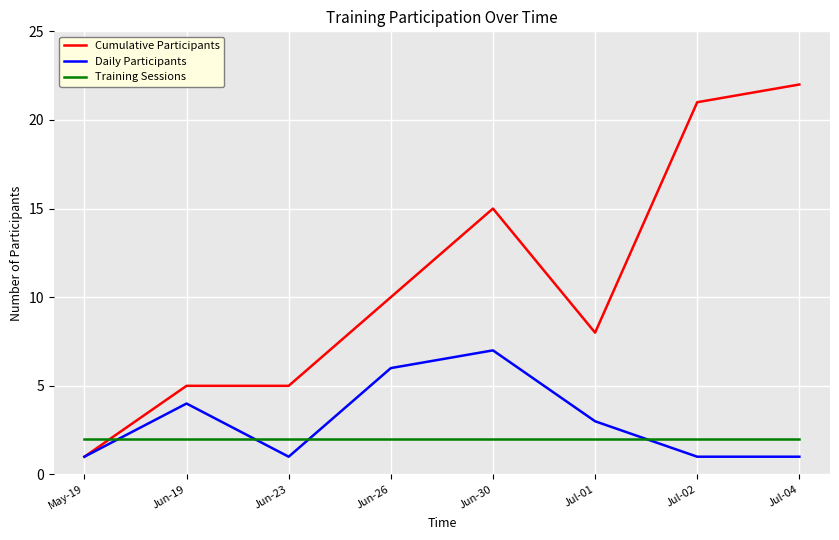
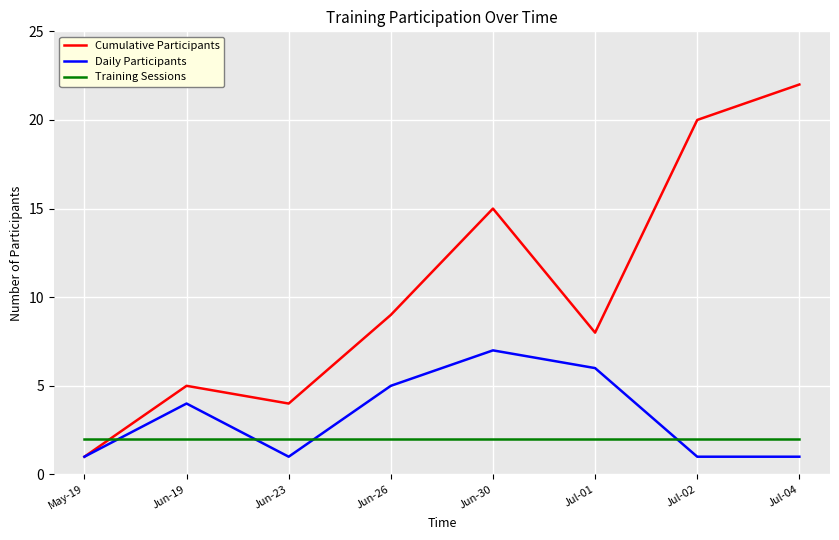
  {
    "Cumulative Participants": {
      "Jun-19": 5,
-     "Jun-23": 5,
-     "Jun-26": 10,
+     "Jun-23": 4,
+     "Jun-26": 9,
      "Jun-30": 15,
      "Jul-01": 8,
-     "Jul-02": 21,
+     "Jul-02": 20,
      "Jul-04": 22
    },
    "Daily Participants": {
      "Jun-19": 4,
      "Jun-23": 1,
-     "Jun-26": 6,
+     "Jun-26": 5,
      "Jun-30": 7,
-     "Jul-01": 3,
+     "Jul-01": 6,
      "Jul-02": 1,
      "Jul-04": 1
    },
    "Training Sessions": {
      "May-19": 2,
      "Jun-19": 2,
      "Jun-23": 2,
      "Jun-26": 2,
      "Jun-30": 2,
      "Jul-01": 2,
      "Jul-02": 2,
      "Jul-04": 2
    }
  }
